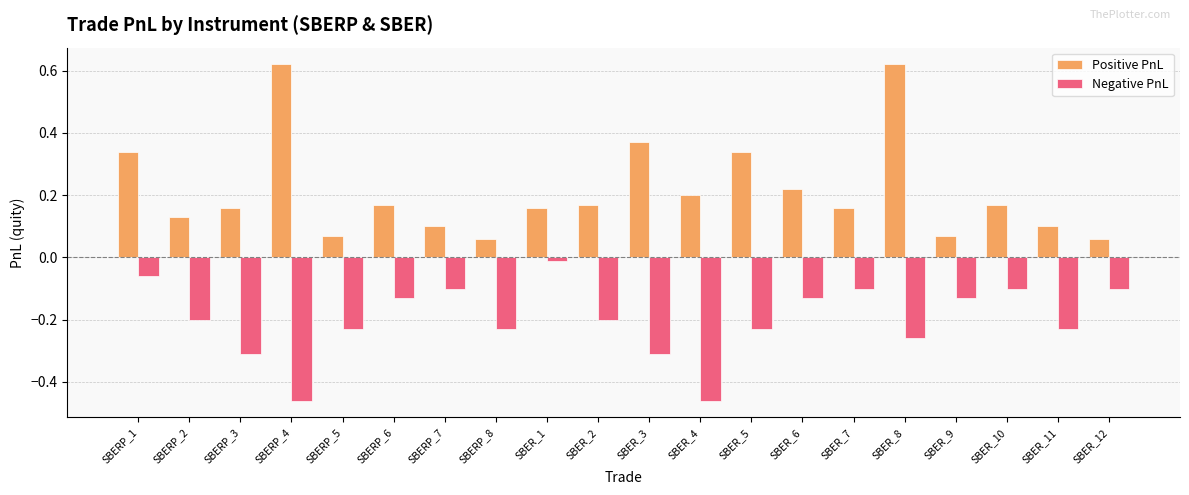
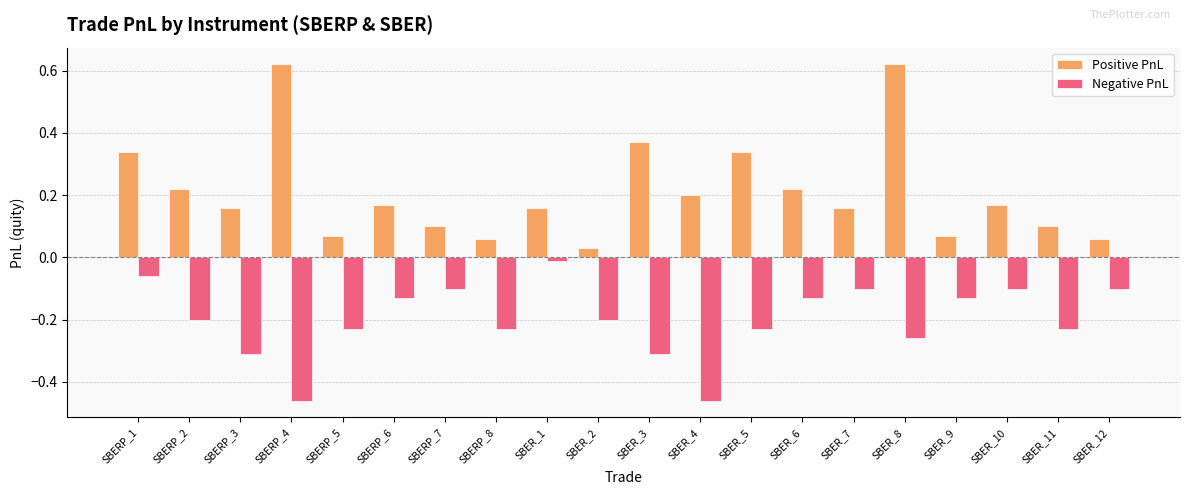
  {
    "Positive PnL": {
      "SBERP_1": 0.34,
-     "SBERP_2": 0.13,
+     "SBERP_2": 0.22,
      "SBERP_3": 0.16,
      "SBERP_4": 0.62,
      "SBERP_5": 0.07,
      "SBERP_6": 0.17,
      "SBERP_7": 0.10,
      "SBERP_8": 0.06,
      "SBER_1": 0.16,
-     "SBER_2": 0.17,
+     "SBER_2": 0.03,
      "SBER_3": 0.37,
      "SBER_4": 0.20,
      "SBER_5": 0.34,
      "SBER_6": 0.22,
      "SBER_7": 0.16,
      "SBER_8": 0.62,
      "SBER_9": 0.07,
      "SBER_10": 0.17,
      "SBER_11": 0.10,
      "SBER_12": 0.06
    },
    "Negative PnL": {
      "SBERP_1": -0.06,
      "SBERP_2": -0.20,
      "SBERP_3": -0.31,
      "SBERP_4": -0.46,
      "SBERP_5": -0.23,
      "SBERP_6": -0.13,
      "SBERP_7": -0.10,
      "SBERP_8": -0.23,
      "SBER_1": -0.01,
      "SBER_2": -0.20,
      "SBER_3": -0.31,
      "SBER_4": -0.46,
      "SBER_5": -0.23,
      "SBER_6": -0.13,
      "SBER_7": -0.10,
      "SBER_8": -0.26,
      "SBER_9": -0.13,
      "SBER_10": -0.10,
      "SBER_11": -0.23,
      "SBER_12": -0.10
    }
  }
